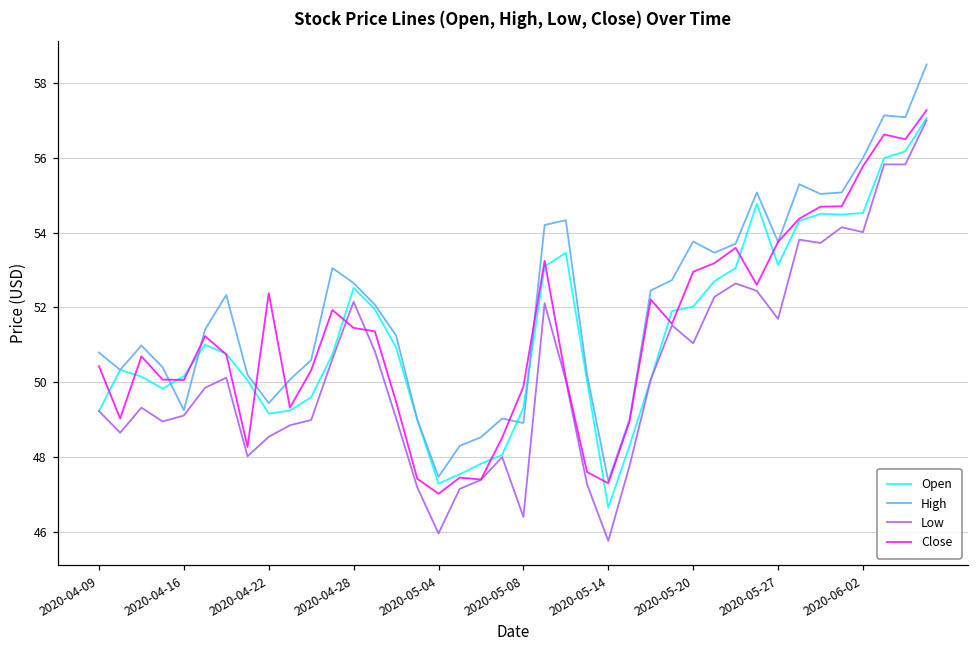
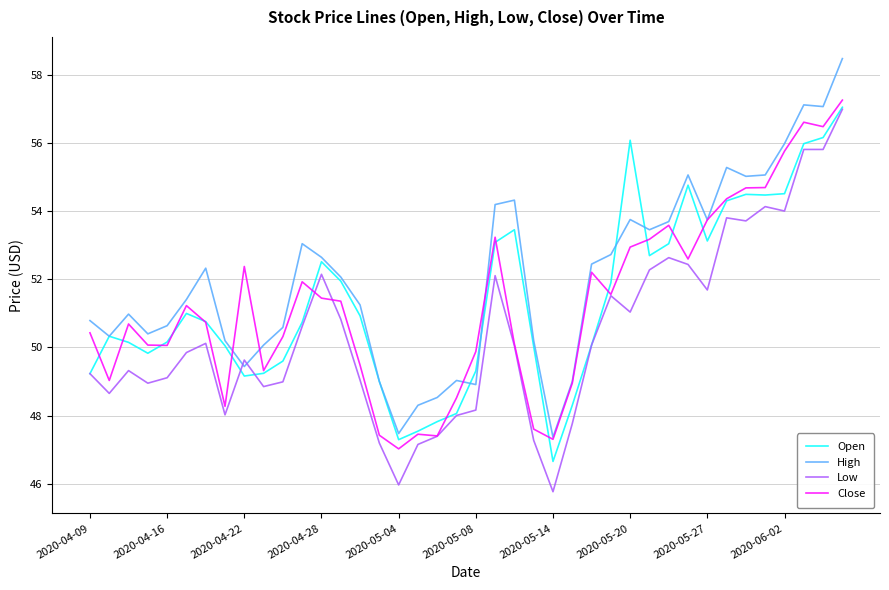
  {
    "Open": {
      "2020-04-16": 50.2,
      "2020-04-22": 49.2,
      "2020-04-28": 52.5,
      "2020-05-04": 47.3,
      "2020-05-08": 49.3,
      "2020-05-14": 46.7,
-     "2020-05-20": 52.0,
+     "2020-05-20": 56.1,
      "2020-05-27": 53.1,
      "2020-06-02": 54.5
    },
    "High": {
      "2020-04-09": 50.8,
-     "2020-04-16": 49.3,
+     "2020-04-16": 50.6,
      "2020-04-22": 49.4,
      "2020-04-28": 52.7,
      "2020-05-04": 47.5,
      "2020-05-08": 48.9,
      "2020-05-20": 53.8,
      "2020-06-02": 56.0
    },
    "Low": {
      "2020-04-16": 49.1,
-     "2020-04-22": 48.5,
+     "2020-04-22": 49.6,
      "2020-04-28": 52.2,
      "2020-05-04": 46.0,
-     "2020-05-08": 46.4,
+     "2020-05-08": 48.2,
      "2020-05-14": 45.8,
      "2020-05-20": 51.0,
      "2020-05-27": 51.7,
      "2020-06-02": 54.0
    },
    "Close": {
      "2020-04-09": 50.4,
      "2020-04-16": 50.1,
      "2020-04-22": 52.4,
      "2020-04-28": 51.5,
      "2020-05-04": 47.0,
      "2020-05-08": 49.9,
      "2020-05-20": 53.0,
      "2020-06-02": 55.8
    }
  }
